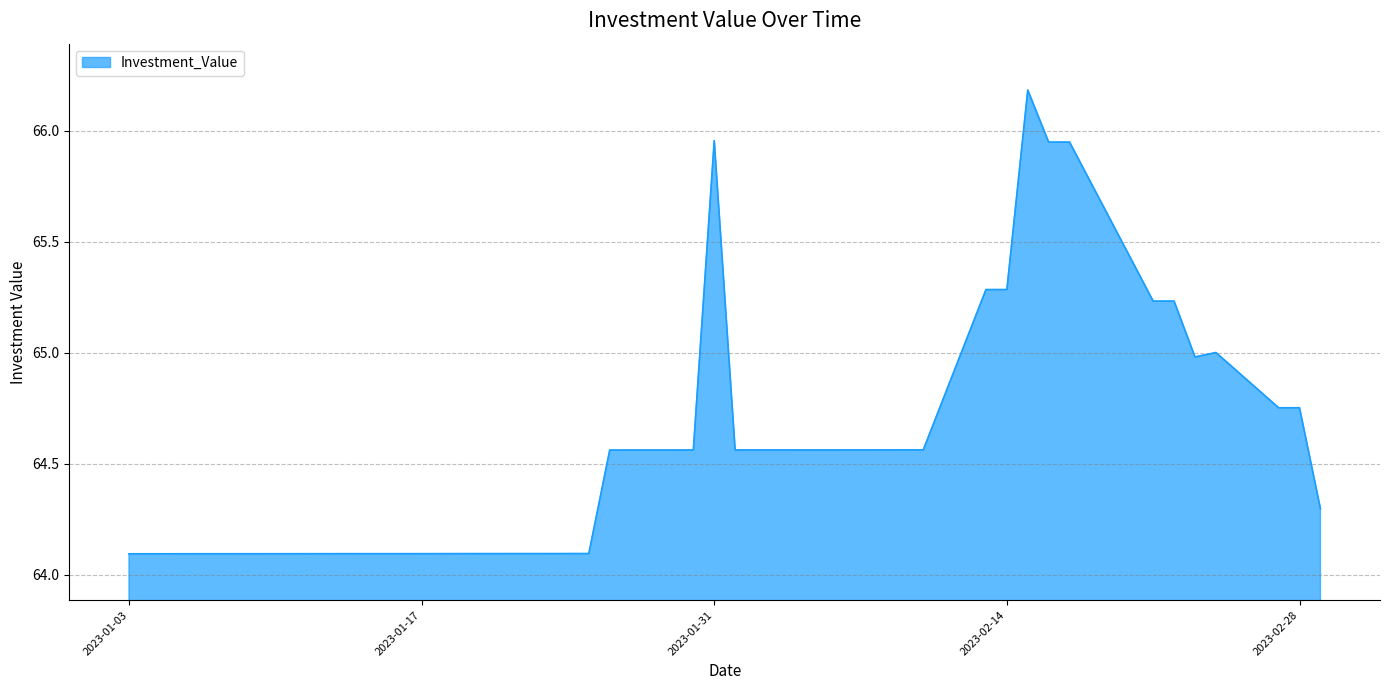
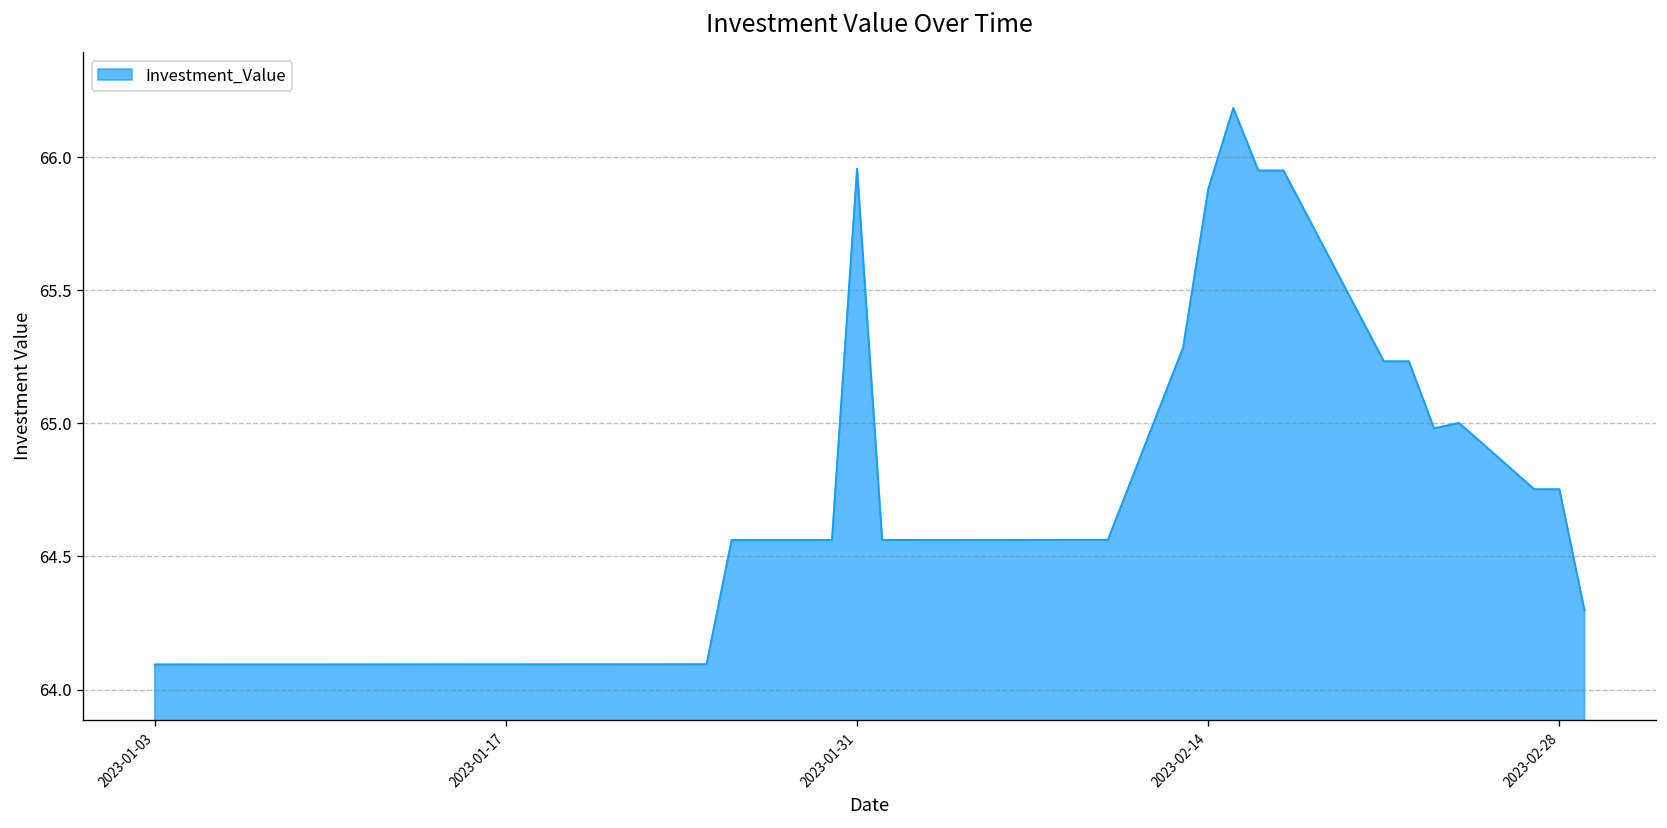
  {
    "2023-01-03": 64.09,
    "2023-01-17": 64.09,
    "2023-01-31": 65.96,
-   "2023-02-14": 65.28,
+   "2023-02-14": 65.88,
    "2023-02-28": 64.75
  }
